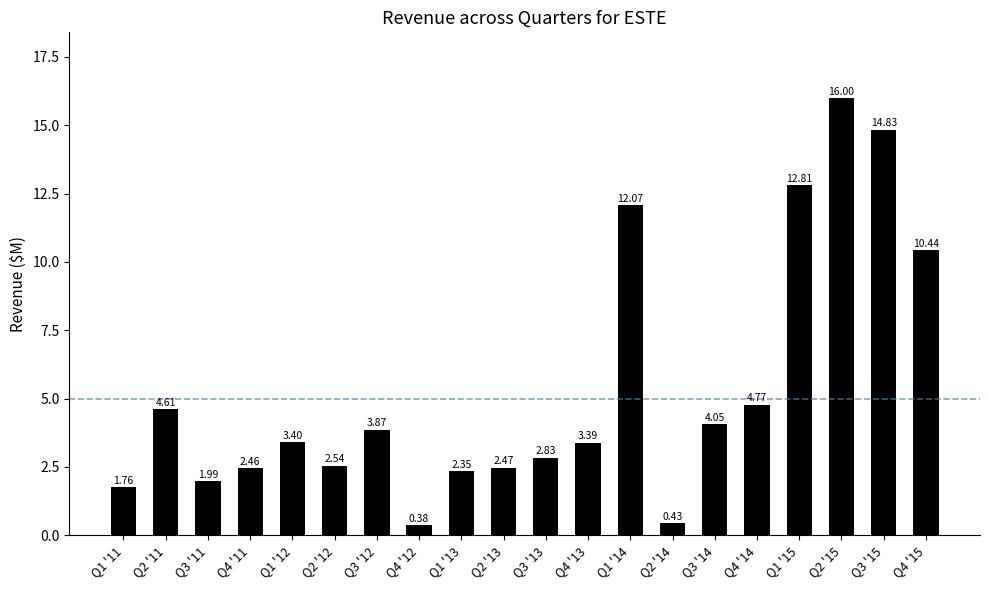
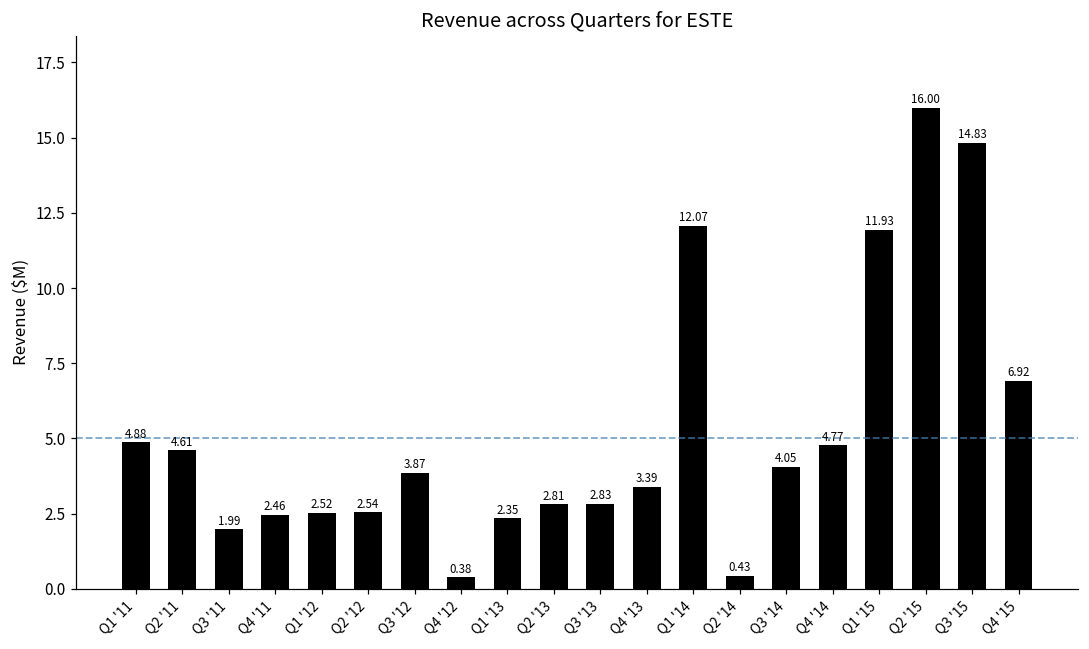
  {
-   "Q1 '11": 1.76,
+   "Q1 '11": 4.88,
    "Q2 '11": 4.61,
    "Q3 '11": 1.99,
    "Q4 '11": 2.46,
-   "Q1 '12": 3.40,
+   "Q1 '12": 2.52,
    "Q2 '12": 2.54,
    "Q3 '12": 3.87,
    "Q4 '12": 0.38,
    "Q1 '13": 2.35,
-   "Q2 '13": 2.47,
+   "Q2 '13": 2.81,
    "Q3 '13": 2.83,
    "Q4 '13": 3.39,
    "Q1 '14": 12.07,
    "Q2 '14": 0.43,
    "Q3 '14": 4.05,
    "Q4 '14": 4.77,
-   "Q1 '15": 12.81,
+   "Q1 '15": 11.93,
    "Q2 '15": 16.00,
    "Q3 '15": 14.83,
-   "Q4 '15": 10.44
+   "Q4 '15": 6.92
  }
